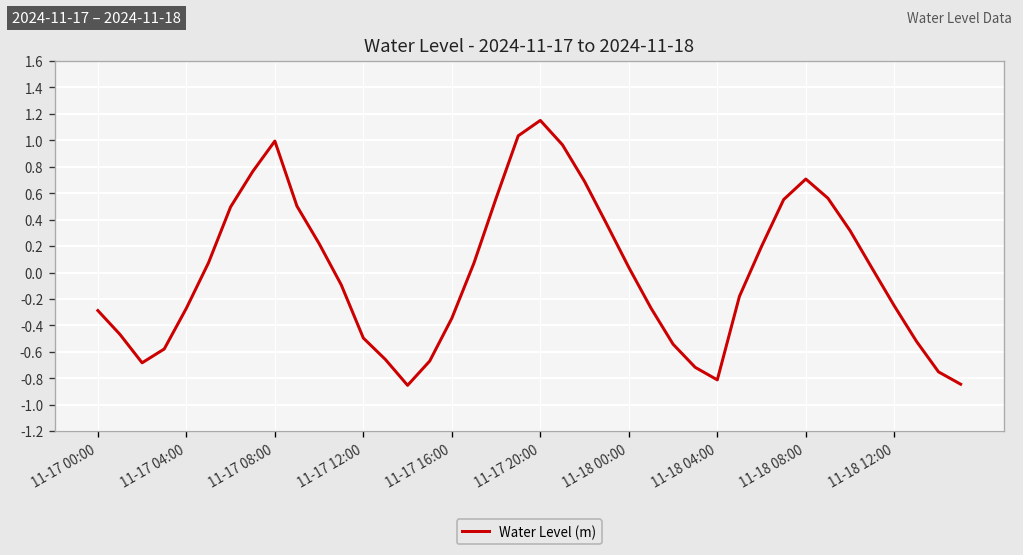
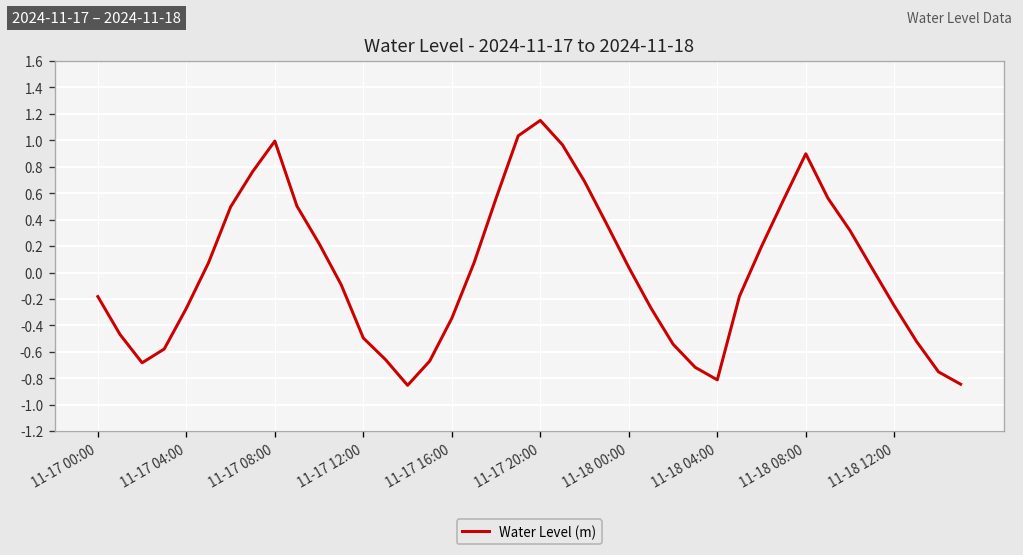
  {
-   "11-17 00:00": -0.29,
+   "11-17 00:00": -0.18,
    "11-17 04:00": -0.27,
    "11-17 08:00": 0.99,
    "11-17 12:00": -0.50,
    "11-17 16:00": -0.35,
    "11-17 20:00": 1.15,
    "11-18 00:00": 0.04,
    "11-18 04:00": -0.81,
-   "11-18 08:00": 0.71,
+   "11-18 08:00": 0.90,
    "11-18 12:00": -0.25
  }
